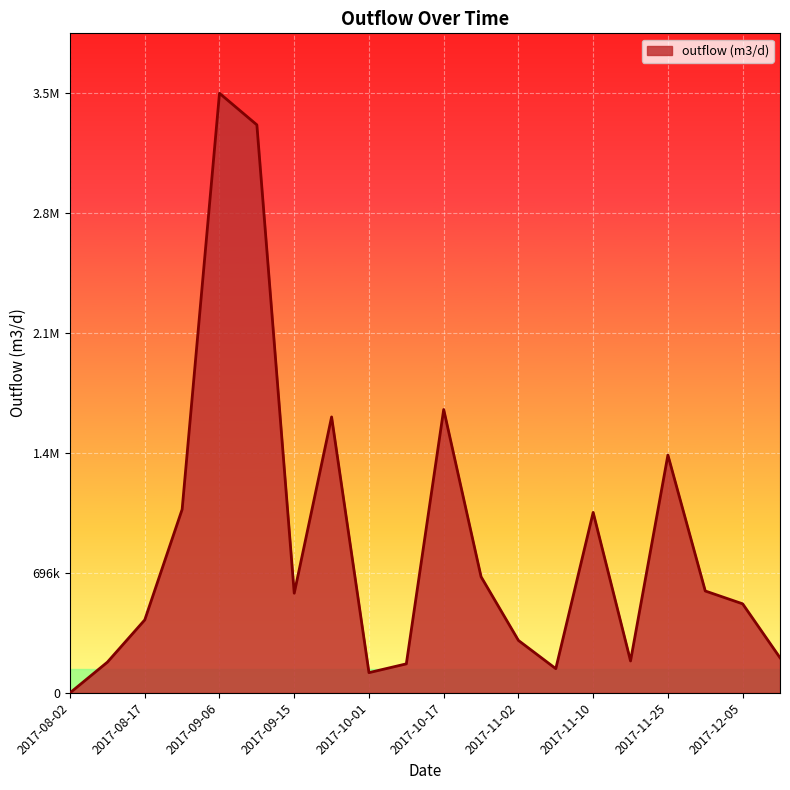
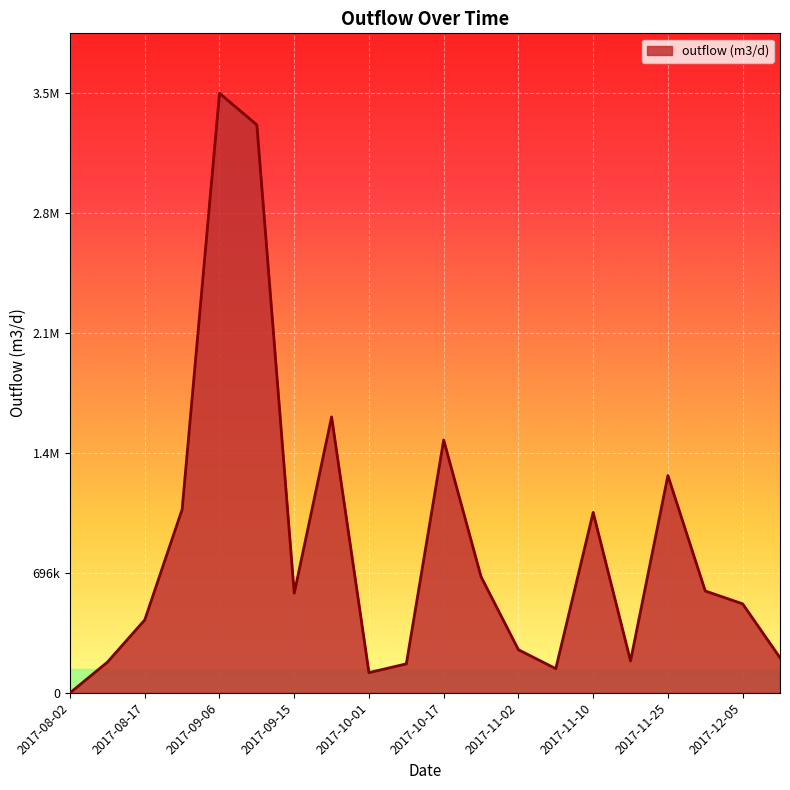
  {
    "2017-08-17": 420000,
    "2017-09-06": 3480000,
    "2017-09-15": 580000,
-   "2017-10-17": 1650000,
-   "2017-11-02": 300000,
+   "2017-10-17": 1470000,
+   "2017-11-02": 250000,
    "2017-11-10": 1050000,
-   "2017-11-25": 1380000,
+   "2017-11-25": 1260000,
    "2017-12-05": 520000
  }
